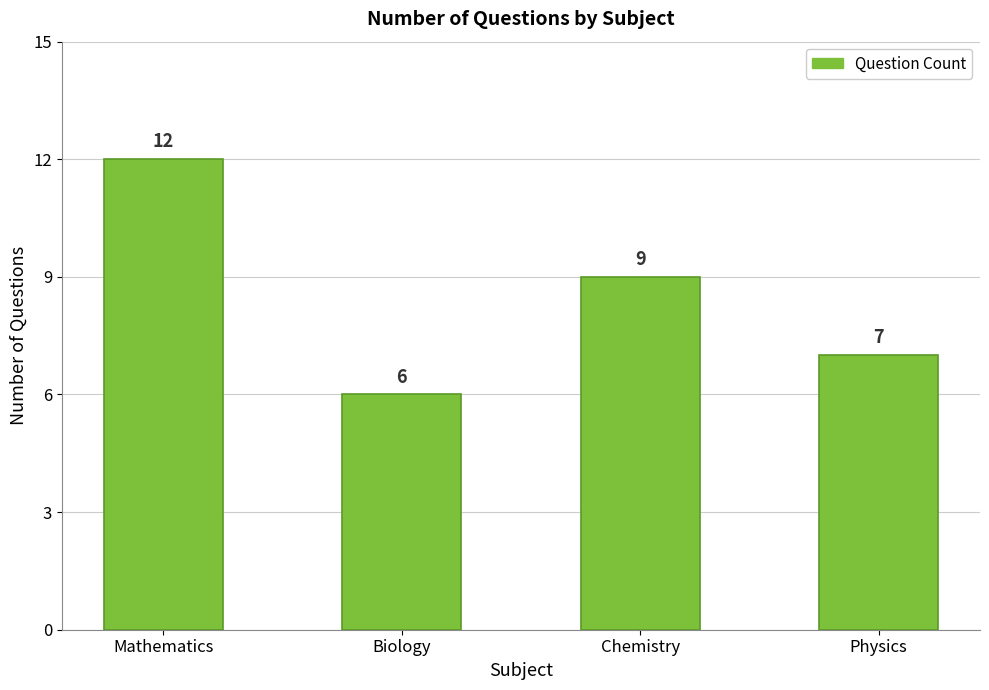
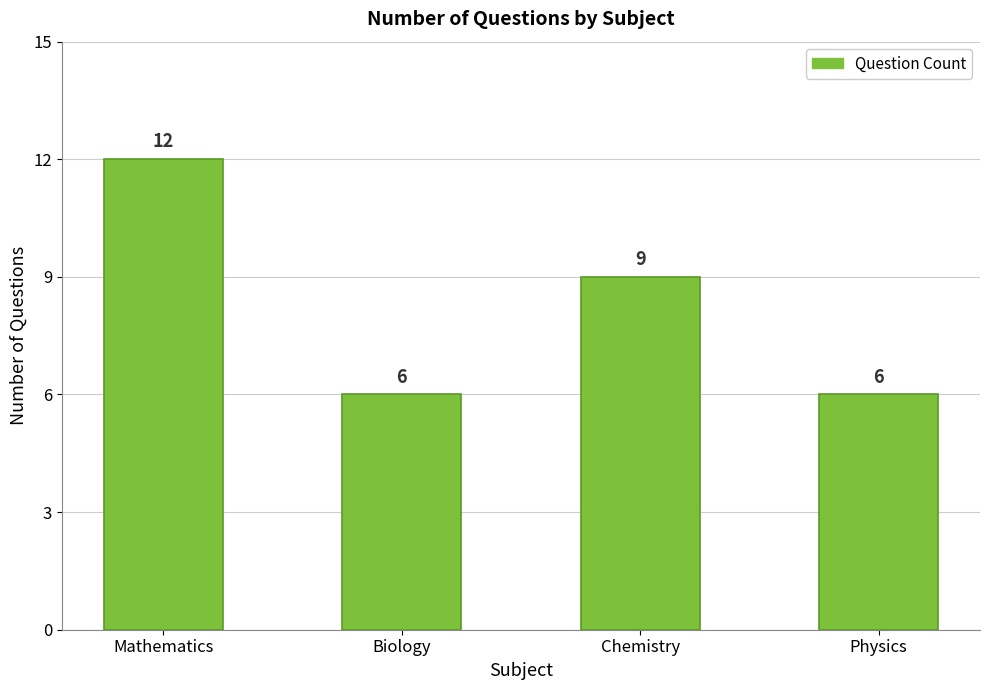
  {
    "Mathematics": 12,
    "Biology": 6,
    "Chemistry": 9,
-   "Physics": 7
+   "Physics": 6
  }
